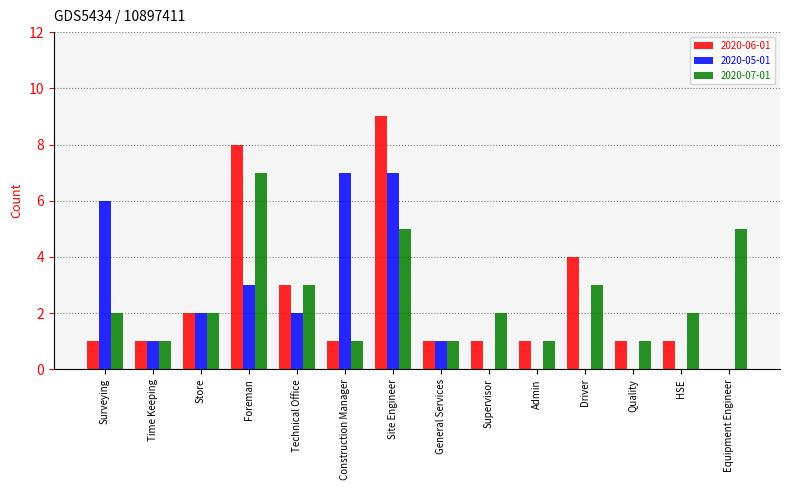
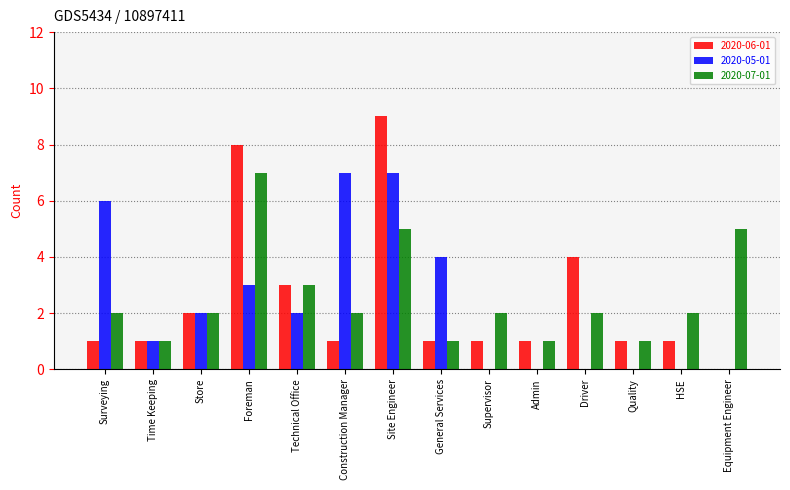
  {
    "2020-06-01": {
      "Surveying": 1,
      "Time Keeping": 1,
      "Store": 2,
      "Foreman": 8,
      "Technical Office": 3,
      "Construction Manager": 1,
      "Site Engineer": 9,
      "General Services": 1,
      "Supervisor": 1,
      "Admin": 1,
      "Driver": 4,
      "Quality": 1,
      "HSE": 1,
      "Equipment Engineer": 0
    },
    "2020-05-01": {
      "Surveying": 6,
      "Time Keeping": 1,
      "Store": 2,
      "Foreman": 3,
      "Technical Office": 2,
      "Construction Manager": 7,
      "Site Engineer": 7,
-     "General Services": 1,
+     "General Services": 4,
      "Supervisor": 0,
      "Admin": 0,
      "Driver": 0,
      "Quality": 0,
      "HSE": 0,
      "Equipment Engineer": 0
    },
    "2020-07-01": {
      "Surveying": 2,
      "Time Keeping": 1,
      "Store": 2,
      "Foreman": 7,
      "Technical Office": 3,
-     "Construction Manager": 1,
+     "Construction Manager": 2,
      "Site Engineer": 5,
      "General Services": 1,
      "Supervisor": 2,
      "Admin": 1,
-     "Driver": 3,
+     "Driver": 2,
      "Quality": 1,
      "HSE": 2,
      "Equipment Engineer": 5
    }
  }
